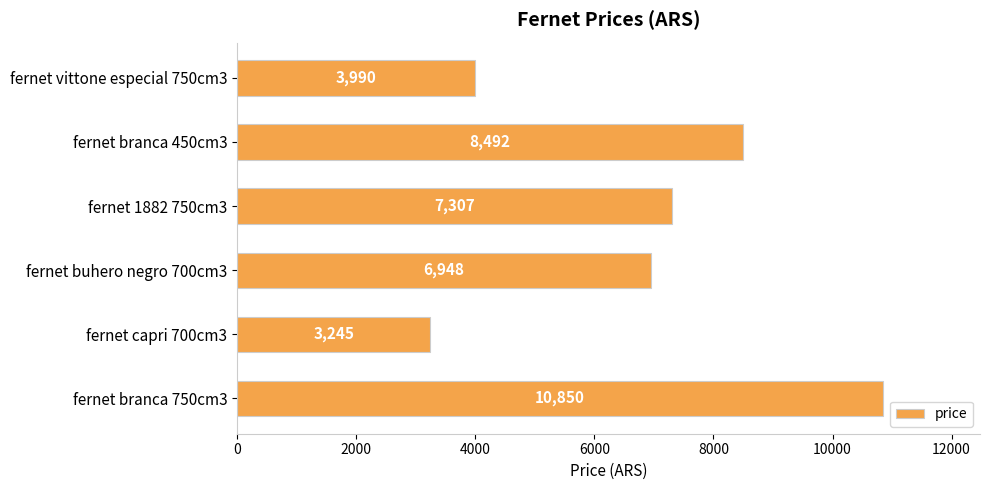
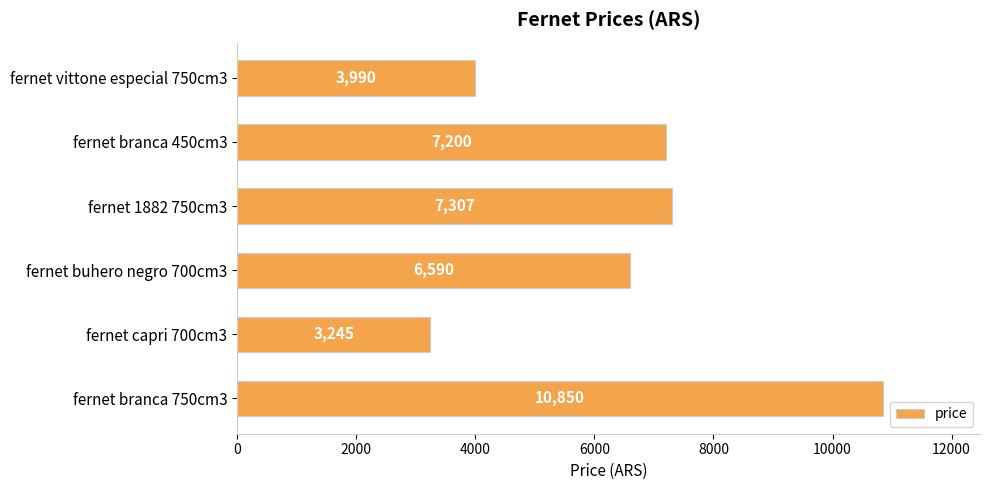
  {
    "fernet vittone especial 750cm3": "3,990",
-   "fernet branca 450cm3": "8,492",
+   "fernet branca 450cm3": "7,200",
    "fernet 1882 750cm3": "7,307",
-   "fernet buhero negro 700cm3": "6,948",
+   "fernet buhero negro 700cm3": "6,590",
    "fernet capri 700cm3": "3,245",
    "fernet branca 750cm3": "10,850"
  }
